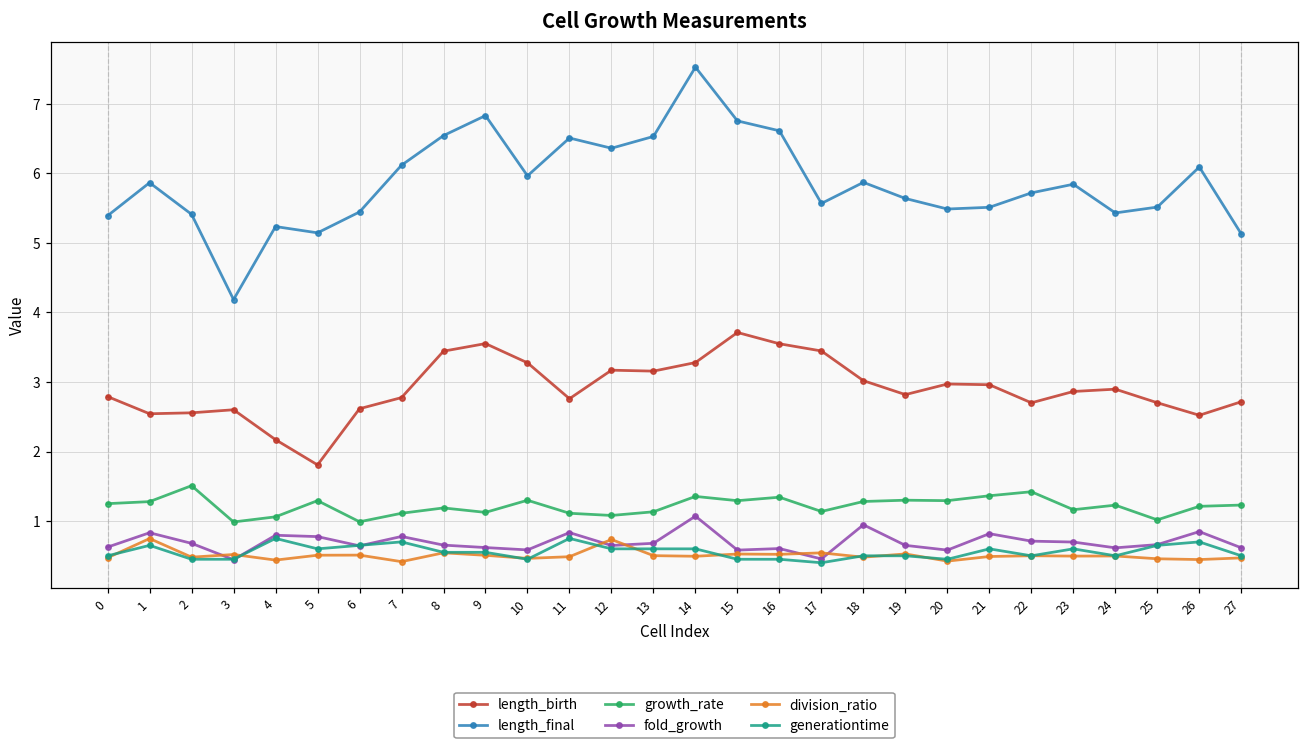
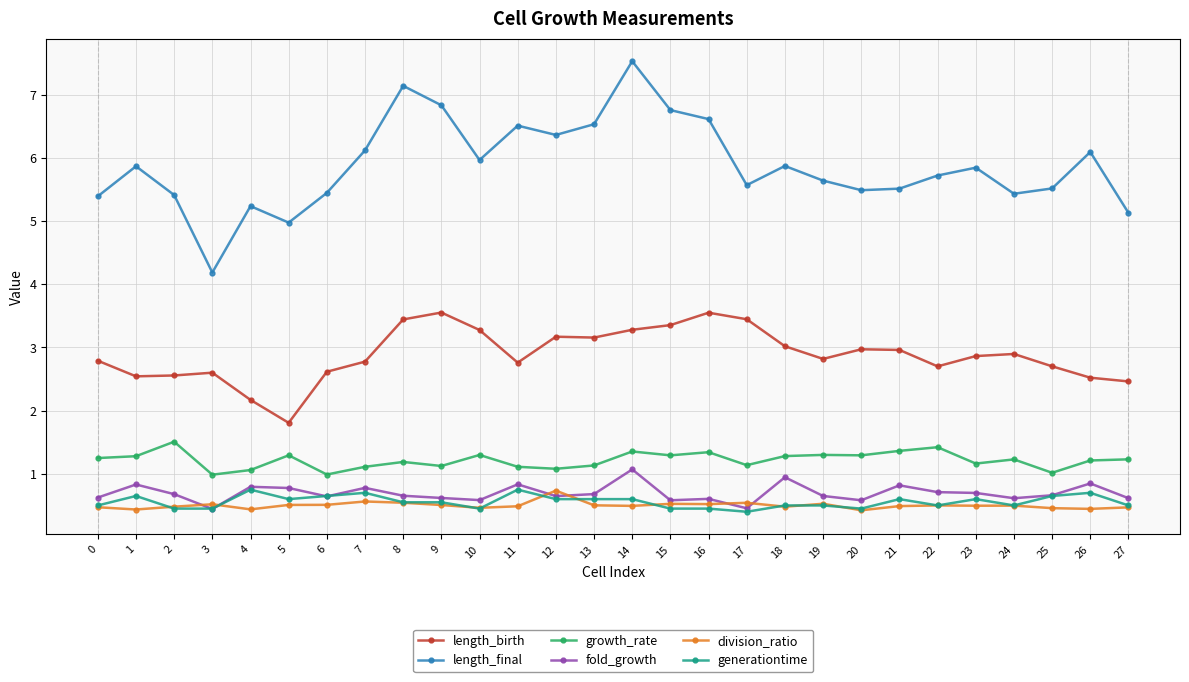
  {
    "length_birth": {
      "0": 2.8,
      "1": 2.5,
      "2": 2.6,
      "3": 2.6,
      "4": 2.2,
      "5": 1.8,
      "6": 2.6,
      "7": 2.8,
      "8": 3.4,
      "9": 3.6,
      "10": 3.3,
      "11": 2.8,
      "12": 3.2,
      "13": 3.2,
      "14": 3.3,
-     "15": 3.7,
+     "15": 3.4,
      "16": 3.6,
      "17": 3.4,
      "18": 3.0,
      "19": 2.8,
      "20": 3.0,
      "21": 3.0,
      "22": 2.7,
      "23": 2.9,
      "24": 2.9,
      "25": 2.7,
      "26": 2.5,
-     "27": 2.7
+     "27": 2.5
    },
    "length_final": {
      "0": 5.4,
      "1": 5.9,
      "2": 5.4,
      "3": 4.2,
      "4": 5.2,
-     "5": 5.1,
+     "5": 5.0,
      "6": 5.4,
      "7": 6.1,
-     "8": 6.5,
+     "8": 7.1,
      "9": 6.8,
      "10": 6.0,
      "11": 6.5,
      "12": 6.4,
      "13": 6.5,
      "14": 7.5,
      "15": 6.8,
      "16": 6.6,
      "17": 5.6,
      "18": 5.9,
      "19": 5.6,
      "20": 5.5,
      "21": 5.5,
      "22": 5.7,
      "23": 5.8,
      "24": 5.4,
      "25": 5.5,
      "26": 6.1,
      "27": 5.1
    },
    "fold_growth": {
      "0": 0.6,
      "1": 0.8,
      "2": 0.7,
      "4": 0.8,
      "5": 0.8,
      "7": 0.8,
      "8": 0.7,
      "9": 0.6,
      "10": 0.6,
      "11": 0.8,
      "12": 0.6,
      "13": 0.7,
      "14": 1.1,
      "15": 0.6,
      "16": 0.6,
      "17": 0.5,
      "18": 0.9,
      "19": 0.6,
      "20": 0.6,
      "21": 0.8,
      "22": 0.7,
      "23": 0.7,
      "24": 0.6,
      "26": 0.8,
      "27": 0.6
    },
    "division_ratio": {
-     "1": 0.7,
+     "1": 0.4,
      "3": 0.5,
      "4": 0.4,
      "5": 0.5,
      "6": 0.5,
-     "7": 0.4,
+     "7": 0.6,
      "9": 0.5,
      "11": 0.5,
      "12": 0.7,
      "13": 0.5,
      "14": 0.5,
      "15": 0.5,
      "16": 0.5,
      "17": 0.5,
      "21": 0.5,
      "23": 0.5,
      "25": 0.5,
      "26": 0.4
    }
  }
